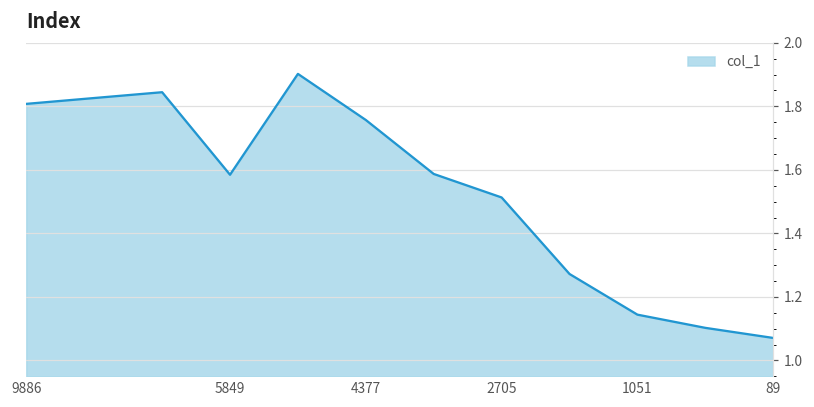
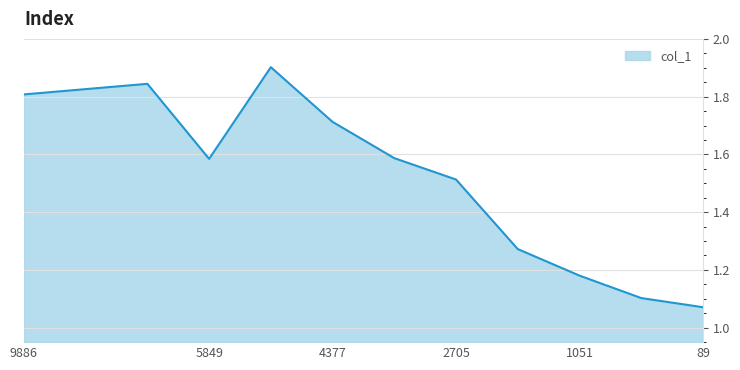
  {
    "9886": 1.81,
    "5849": 1.58,
-   "4377": 1.76,
+   "4377": 1.71,
    "2705": 1.51,
-   "1051": 1.14,
+   "1051": 1.18,
    "89": 1.07
  }
